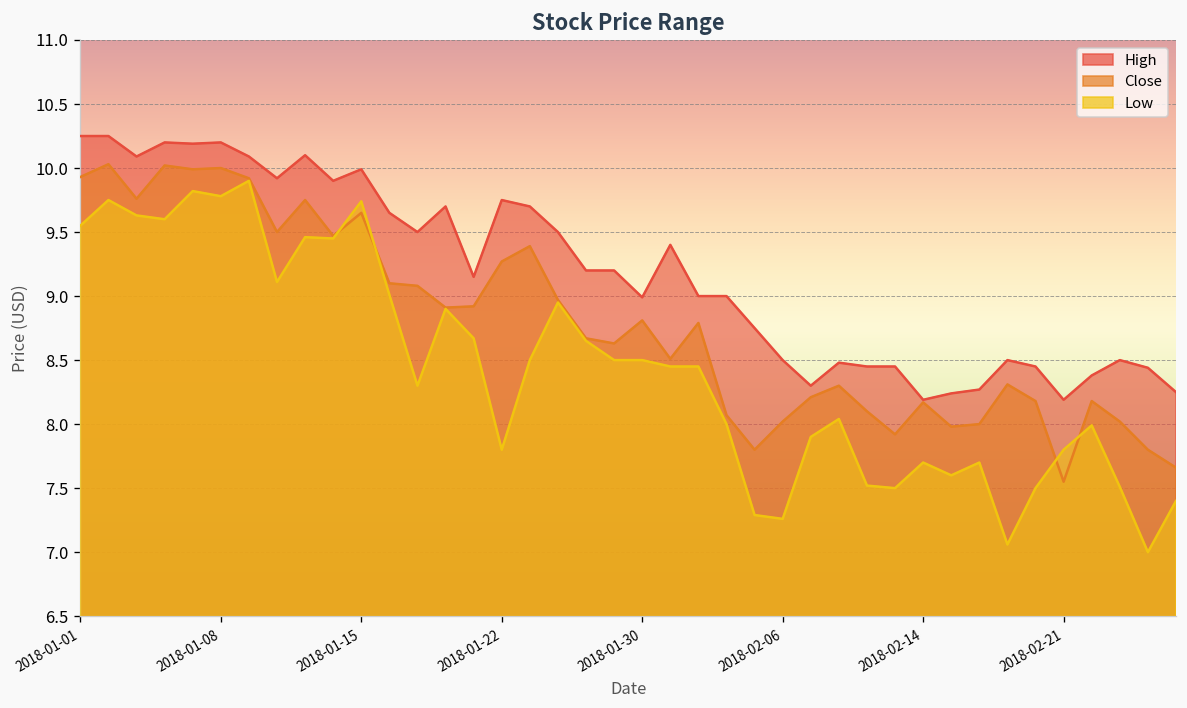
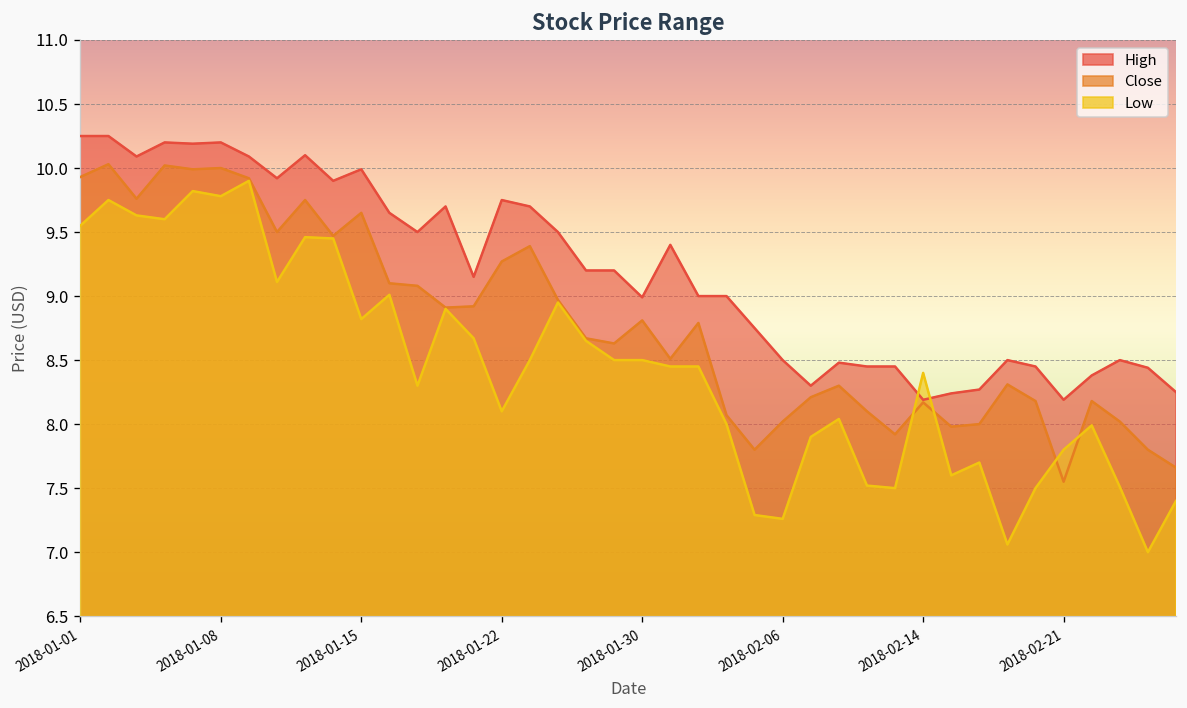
  {
    "Low": {
      "2018-01-01": 9.55,
      "2018-01-08": 9.78,
-     "2018-01-15": 9.74,
-     "2018-01-22": 7.8,
+     "2018-01-15": 8.82,
+     "2018-01-22": 8.1,
      "2018-01-30": 8.50,
      "2018-02-06": 7.26,
-     "2018-02-14": 7.7,
+     "2018-02-14": 8.4,
      "2018-02-21": 7.80
    }
  }
